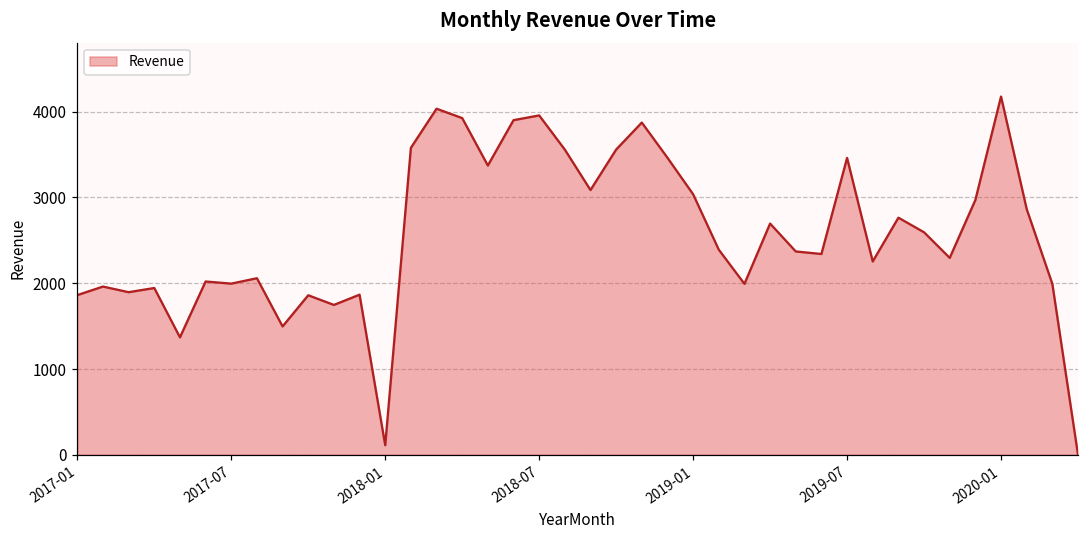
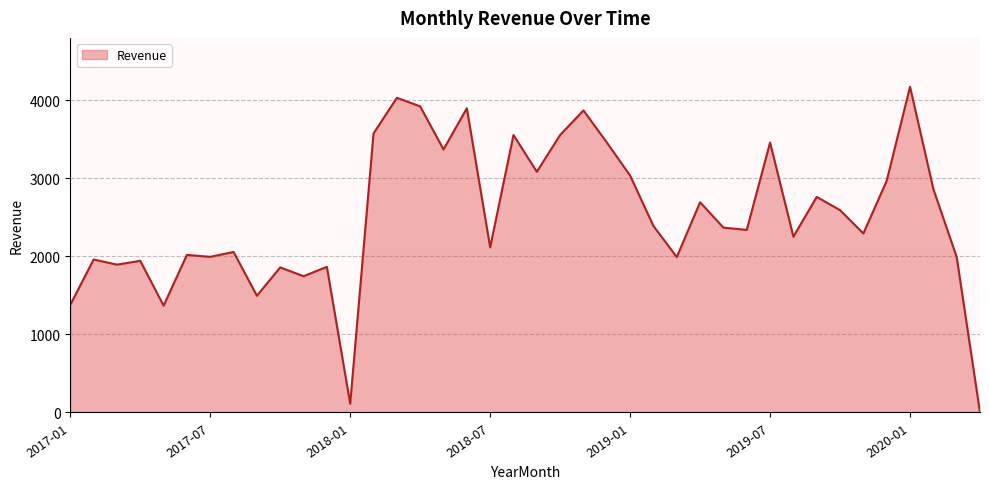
  {
-   "2017-01": 1900,
+   "2017-01": 1400,
    "2017-07": 2000,
    "2018-01": 100,
-   "2018-07": 4000,
+   "2018-07": 2100,
    "2019-01": 3000,
    "2019-07": 3500,
    "2020-01": 4200
  }
